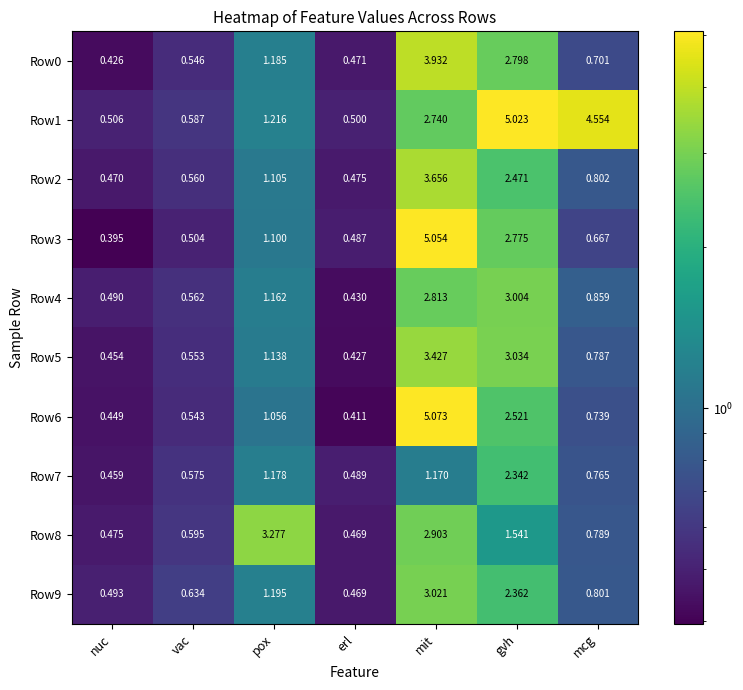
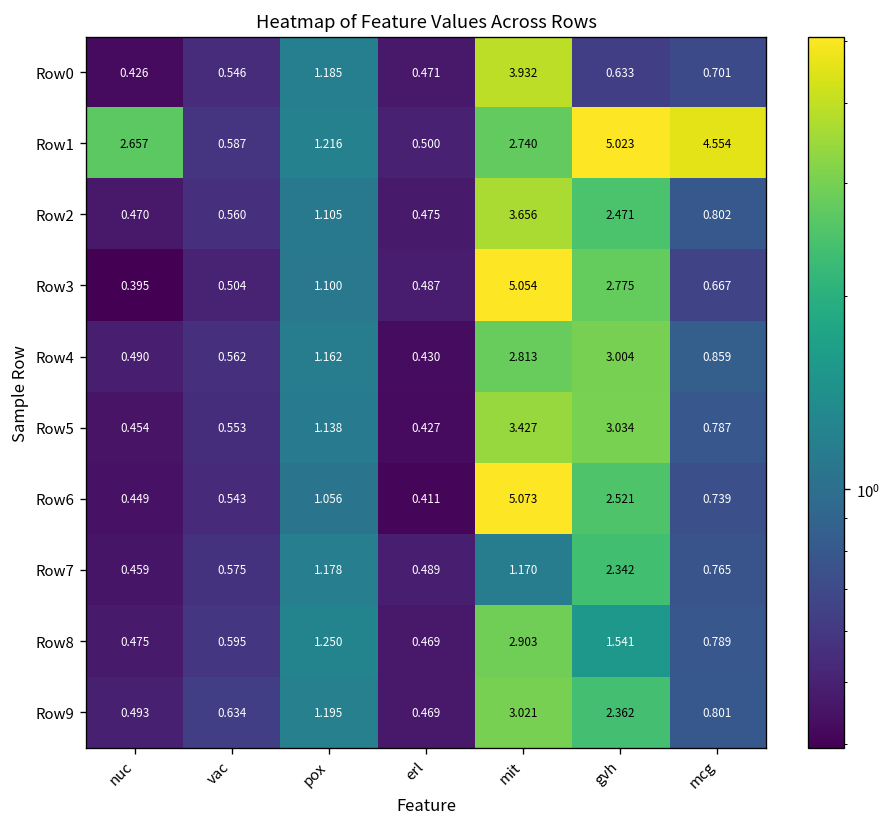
  {
    "Row0": {
      "nuc": 0.426,
      "vac": 0.546,
      "pox": 1.185,
      "erl": 0.471,
      "mit": 3.932,
-     "gvh": 2.798,
+     "gvh": 0.633,
      "mcg": 0.701
    },
    "Row1": {
-     "nuc": 0.506,
+     "nuc": 2.657,
      "vac": 0.587,
      "pox": 1.216,
      "erl": 0.500,
      "mit": 2.740,
      "gvh": 5.023,
      "mcg": 4.554
    },
    "Row2": {
      "nuc": 0.470,
      "vac": 0.560,
      "pox": 1.105,
      "erl": 0.475,
      "mit": 3.656,
      "gvh": 2.471,
      "mcg": 0.802
    },
    "Row3": {
      "nuc": 0.395,
      "vac": 0.504,
      "pox": 1.100,
      "erl": 0.487,
      "mit": 5.054,
      "gvh": 2.775,
      "mcg": 0.667
    },
    "Row4": {
      "nuc": 0.490,
      "vac": 0.562,
      "pox": 1.162,
      "erl": 0.430,
      "mit": 2.813,
      "gvh": 3.004,
      "mcg": 0.859
    },
    "Row5": {
      "nuc": 0.454,
      "vac": 0.553,
      "pox": 1.138,
      "erl": 0.427,
      "mit": 3.427,
      "gvh": 3.034,
      "mcg": 0.787
    },
    "Row6": {
      "nuc": 0.449,
      "vac": 0.543,
      "pox": 1.056,
      "erl": 0.411,
      "mit": 5.073,
      "gvh": 2.521,
      "mcg": 0.739
    },
    "Row7": {
      "nuc": 0.459,
      "vac": 0.575,
      "pox": 1.178,
      "erl": 0.489,
      "mit": 1.170,
      "gvh": 2.342,
      "mcg": 0.765
    },
    "Row8": {
      "nuc": 0.475,
      "vac": 0.595,
-     "pox": 3.277,
+     "pox": 1.250,
      "erl": 0.469,
      "mit": 2.903,
      "gvh": 1.541,
      "mcg": 0.789
    },
    "Row9": {
      "nuc": 0.493,
      "vac": 0.634,
      "pox": 1.195,
      "erl": 0.469,
      "mit": 3.021,
      "gvh": 2.362,
      "mcg": 0.801
    }
  }
